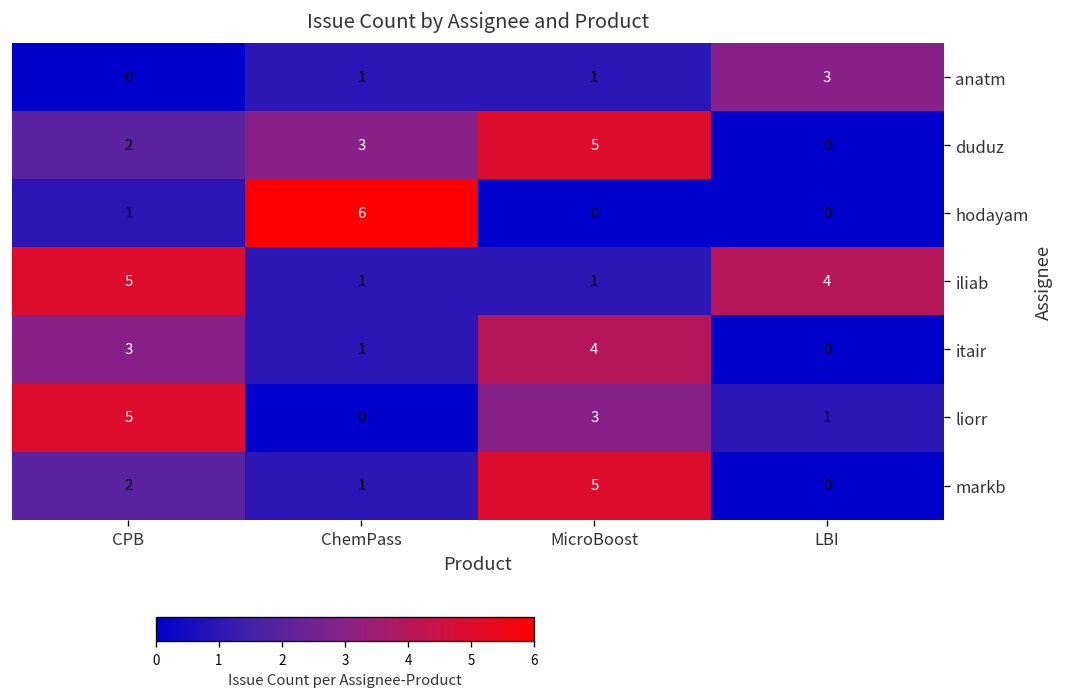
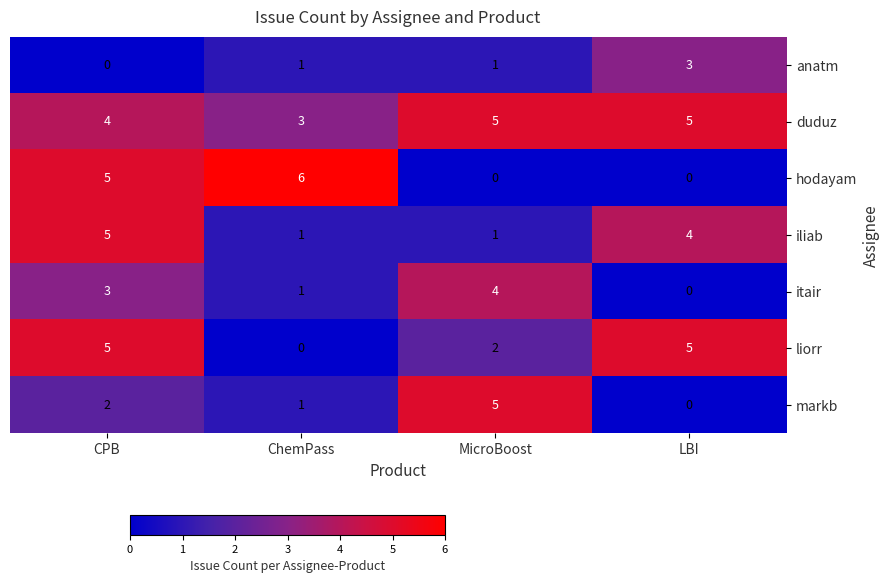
  {
    "anatm": {
      "CPB": 0,
      "ChemPass": 1,
      "MicroBoost": 1,
      "LBI": 3
    },
    "duduz": {
-     "CPB": 2,
+     "CPB": 4,
      "ChemPass": 3,
      "MicroBoost": 5,
-     "LBI": 0
+     "LBI": 5
    },
    "hodayam": {
-     "CPB": 1,
+     "CPB": 5,
      "ChemPass": 6,
      "MicroBoost": 0,
      "LBI": 0
    },
    "iliab": {
      "CPB": 5,
      "ChemPass": 1,
      "MicroBoost": 1,
      "LBI": 4
    },
    "itair": {
      "CPB": 3,
      "ChemPass": 1,
      "MicroBoost": 4,
      "LBI": 0
    },
    "liorr": {
      "CPB": 5,
      "ChemPass": 0,
-     "MicroBoost": 3,
-     "LBI": 1
+     "MicroBoost": 2,
+     "LBI": 5
    },
    "markb": {
      "CPB": 2,
      "ChemPass": 1,
      "MicroBoost": 5,
      "LBI": 0
    }
  }
